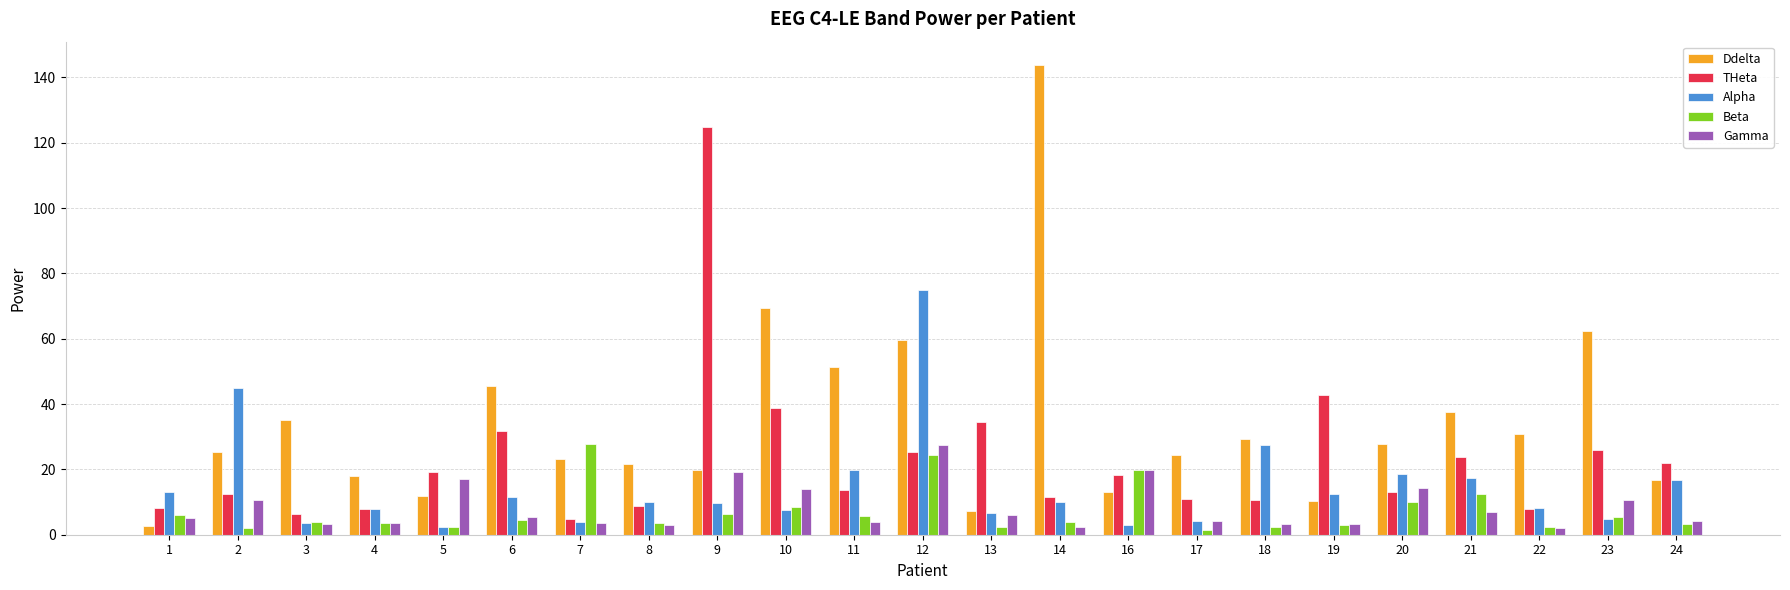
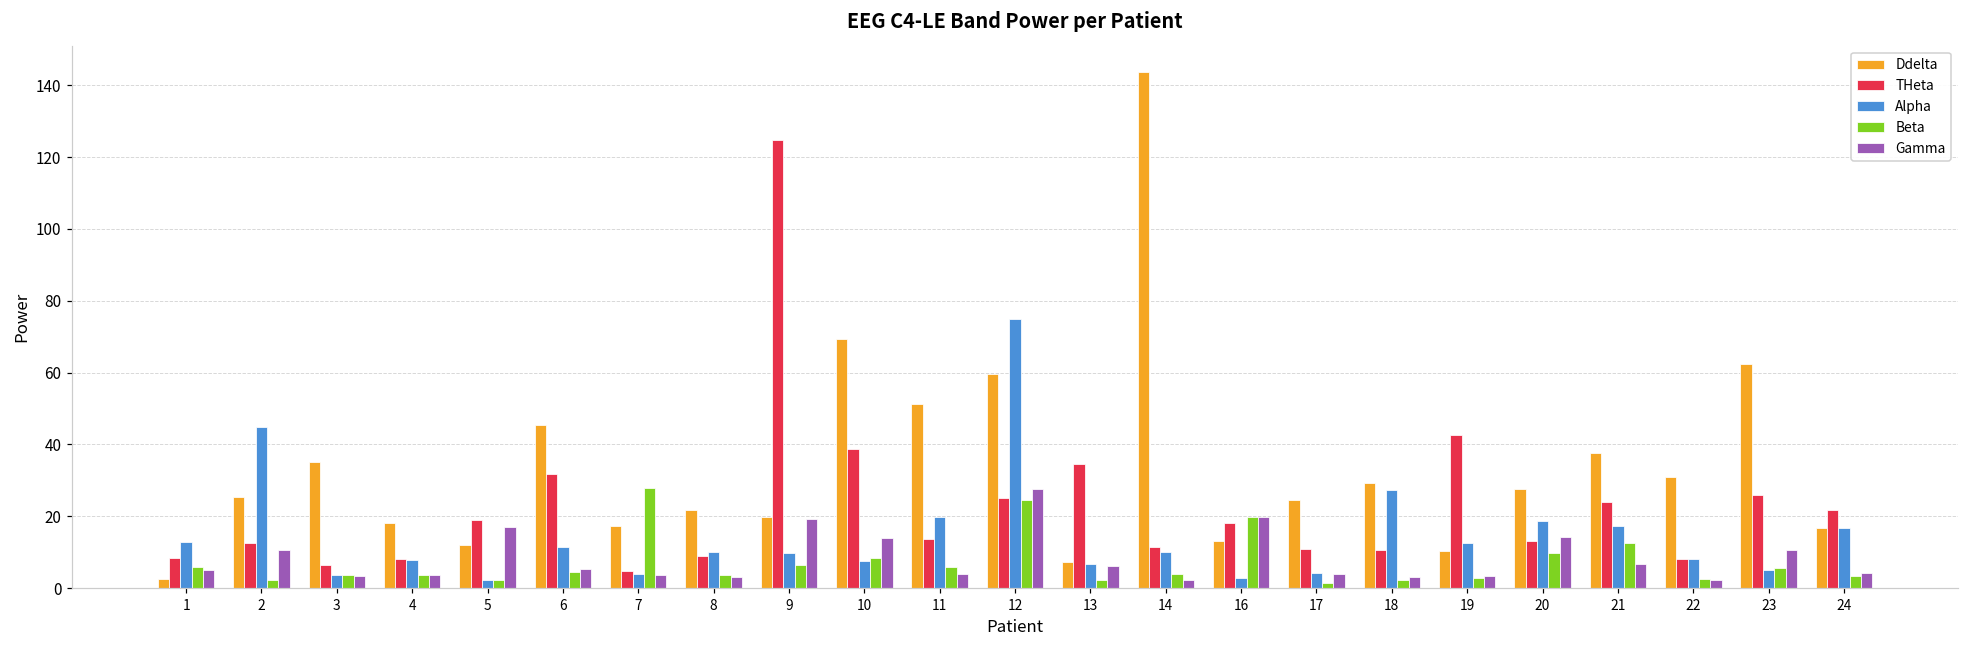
  {
    "Ddelta": {
      "1": 3,
      "2": 25,
      "3": 35,
      "4": 18,
      "5": 12,
      "6": 45,
-     "7": 23,
+     "7": 17,
      "8": 22,
      "9": 20,
      "10": 69,
      "11": 51,
      "12": 60,
      "13": 7,
      "14": 144,
      "16": 13,
      "17": 24,
      "18": 29,
      "19": 10,
      "20": 28,
      "21": 38,
      "22": 31,
      "23": 62,
      "24": 17
    },
    "THeta": {
      "1": 8,
      "2": 13,
      "3": 6,
      "4": 8,
      "5": 19,
      "6": 32,
      "7": 5,
      "8": 9,
      "9": 125,
      "10": 39,
      "11": 14,
      "12": 25,
      "13": 35,
      "14": 11,
      "16": 18,
      "17": 11,
      "18": 11,
      "19": 43,
      "20": 13,
      "21": 24,
      "22": 8,
      "23": 26,
      "24": 22
    },
    "Alpha": {
      "1": 13,
      "2": 45,
      "3": 4,
      "4": 8,
      "5": 2,
      "6": 12,
      "7": 4,
      "8": 10,
      "9": 10,
      "10": 8,
      "11": 20,
      "12": 75,
      "13": 7,
      "14": 10,
      "16": 3,
      "17": 4,
      "18": 27,
      "19": 12,
      "20": 19,
      "21": 17,
      "22": 8,
      "23": 5,
      "24": 17
    },
    "Beta": {
      "1": 6,
      "2": 2,
      "3": 4,
      "4": 4,
      "5": 2,
      "6": 5,
      "7": 28,
      "8": 4,
      "9": 6,
      "10": 8,
      "11": 6,
      "12": 25,
      "13": 2,
      "14": 4,
      "16": 20,
      "17": 1,
      "18": 2,
      "19": 3,
      "20": 10,
      "21": 12,
      "22": 2,
      "23": 6,
      "24": 3
    },
    "Gamma": {
      "1": 5,
      "2": 11,
      "3": 3,
      "4": 4,
      "5": 17,
      "6": 5,
      "7": 4,
      "8": 3,
      "9": 19,
      "10": 14,
      "11": 4,
      "12": 28,
      "13": 6,
      "14": 2,
      "16": 20,
      "17": 4,
      "18": 3,
      "19": 3,
      "20": 14,
      "21": 7,
      "22": 2,
      "23": 11,
      "24": 4
    }
  }
